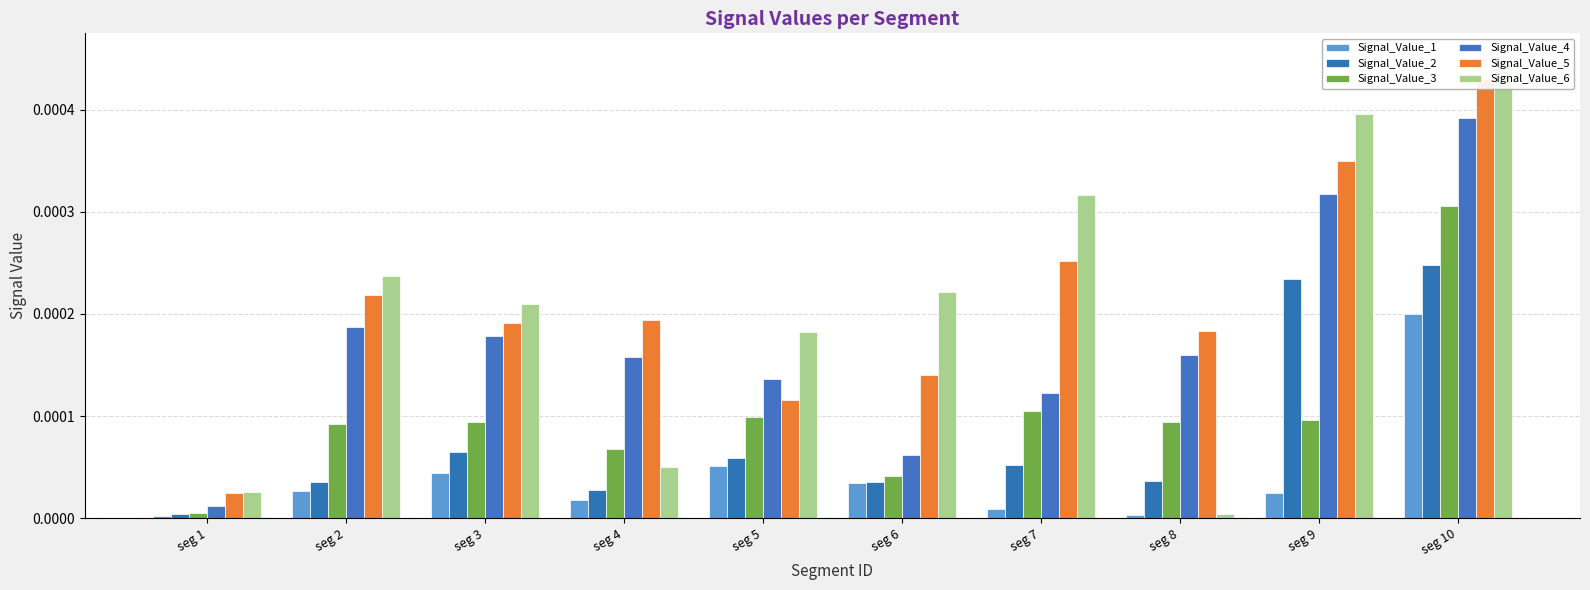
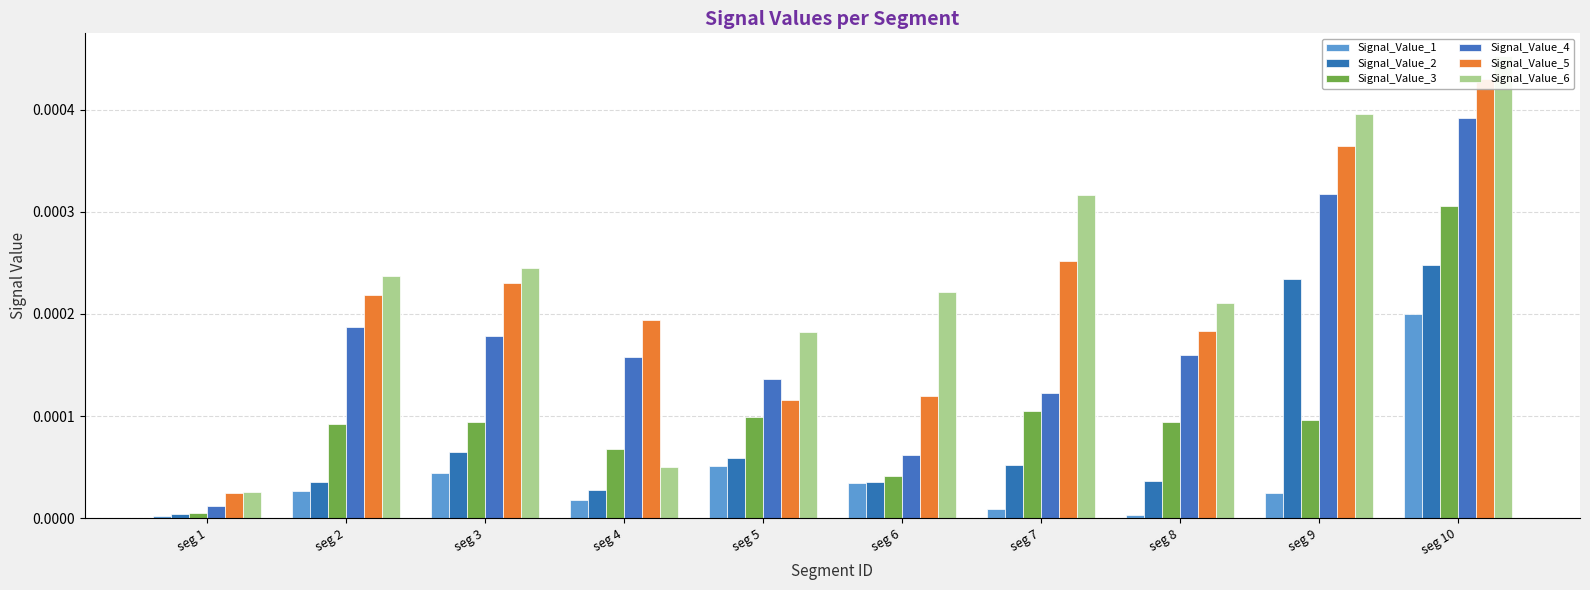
  {
    "Signal_Value_3": {
      "seg 1": 0.000005,
      "seg 2": 0.000092,
      "seg 3": 0.000095,
      "seg 4": 0.000068,
      "seg 5": 0.000099,
      "seg 6": 0.000041,
      "seg 7": 0.000105,
      "seg 8": 0.000094,
      "seg 9": 0.000096,
      "seg 10": 0.000305
    },
    "Signal_Value_5": {
      "seg 1": 0.000025,
      "seg 2": 0.000219,
-     "seg 3": 0.000191,
+     "seg 3": 0.000230,
      "seg 4": 0.000194,
      "seg 5": 0.000116,
-     "seg 6": 0.000140,
+     "seg 6": 0.000120,
      "seg 7": 0.000251,
      "seg 8": 0.000183,
-     "seg 9": 0.000350
+     "seg 9": 0.000364
    },
    "Signal_Value_6": {
      "seg 1": 0.000026,
      "seg 2": 0.000237,
-     "seg 3": 0.000210,
+     "seg 3": 0.000245,
      "seg 4": 0.000050,
      "seg 5": 0.000182,
      "seg 6": 0.000221,
      "seg 7": 0.000316,
-     "seg 8": 0.000004,
+     "seg 8": 0.000210,
      "seg 9": 0.000395
    }
  }
